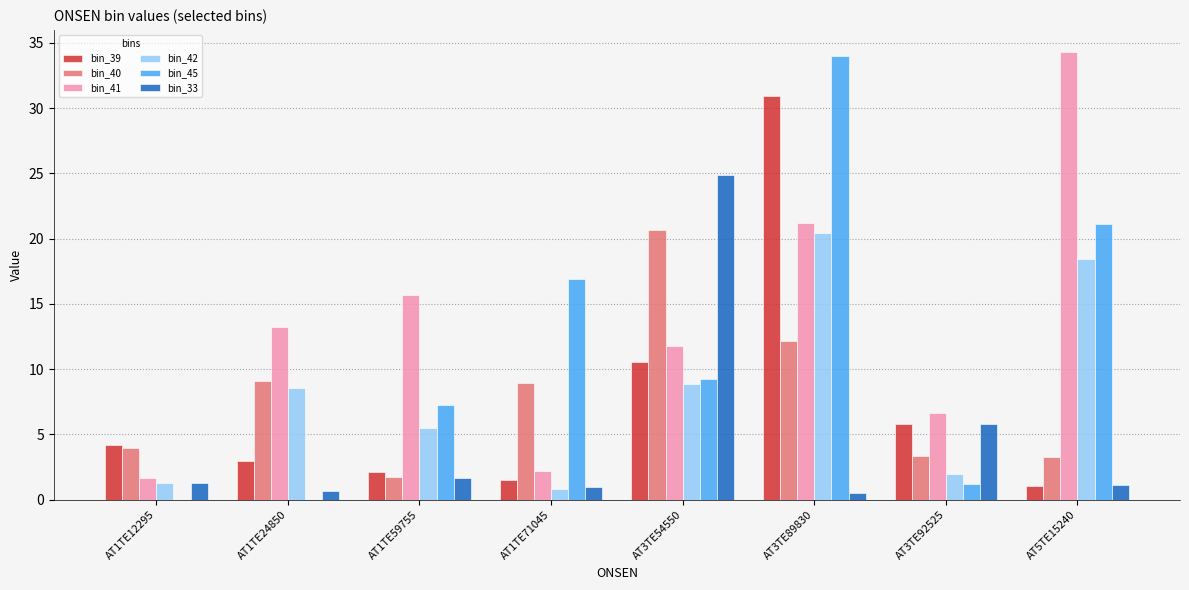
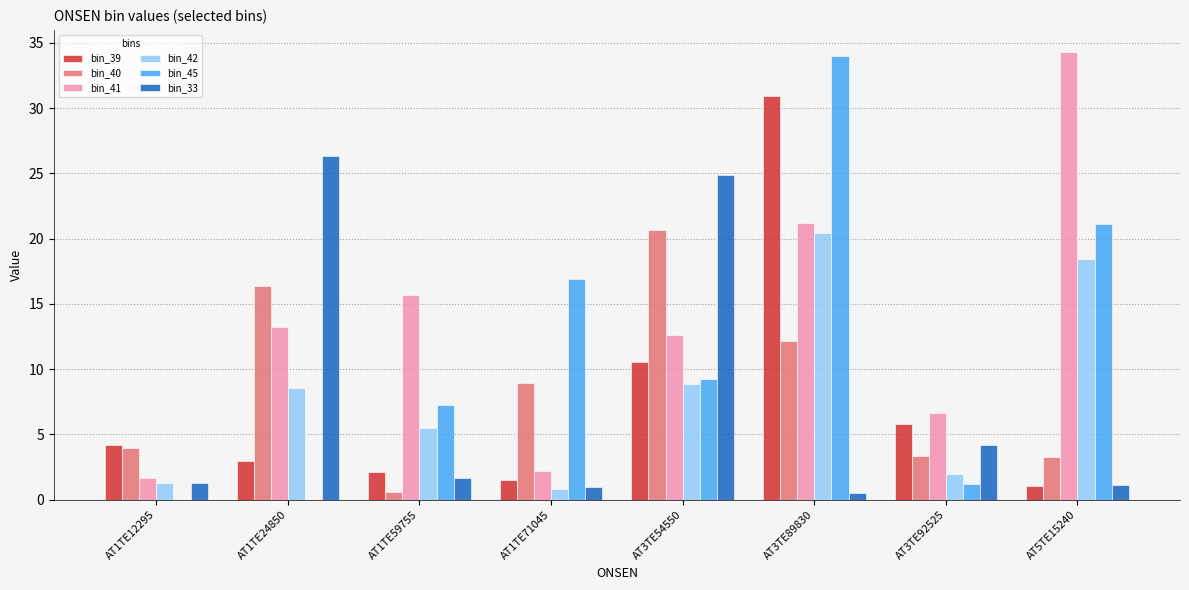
  {
    "bin_39": {
      "AT1TE12295": 4.2,
      "AT1TE24850": 3.0,
      "AT1TE59755": 2.1,
      "AT1TE71045": 1.5,
      "AT3TE54550": 10.5,
      "AT3TE89830": 30.9,
      "AT3TE92525": 5.8,
      "AT5TE15240": 1.1
    },
    "bin_40": {
      "AT1TE12295": 4.0,
-     "AT1TE24850": 9.1,
-     "AT1TE59755": 1.7,
+     "AT1TE24850": 16.4,
+     "AT1TE59755": 0.6,
      "AT1TE71045": 8.9,
      "AT3TE54550": 20.7,
      "AT3TE89830": 12.2,
      "AT3TE92525": 3.3,
      "AT5TE15240": 3.2
    },
    "bin_41": {
      "AT1TE12295": 1.7,
      "AT1TE24850": 13.2,
      "AT1TE59755": 15.7,
      "AT1TE71045": 2.2,
-     "AT3TE54550": 11.8,
+     "AT3TE54550": 12.6,
      "AT3TE89830": 21.2,
      "AT3TE92525": 6.7,
      "AT5TE15240": 34.3
    },
    "bin_42": {
      "AT1TE12295": 1.3,
      "AT1TE24850": 8.6,
      "AT1TE59755": 5.5,
      "AT1TE71045": 0.8,
      "AT3TE54550": 8.9,
      "AT3TE89830": 20.5,
      "AT3TE92525": 2.0,
      "AT5TE15240": 18.4
    },
    "bin_45": {
      "AT1TE12295": 0.0,
      "AT1TE24850": 0.0,
      "AT1TE59755": 7.3,
      "AT1TE71045": 16.9,
      "AT3TE54550": 9.2,
      "AT3TE89830": 34.0,
      "AT3TE92525": 1.2,
      "AT5TE15240": 21.1
    },
    "bin_33": {
      "AT1TE12295": 1.2,
-     "AT1TE24850": 0.6,
+     "AT1TE24850": 26.3,
      "AT1TE59755": 1.7,
      "AT1TE71045": 1.0,
      "AT3TE54550": 24.9,
      "AT3TE89830": 0.5,
-     "AT3TE92525": 5.8,
+     "AT3TE92525": 4.2,
      "AT5TE15240": 1.1
    }
  }
